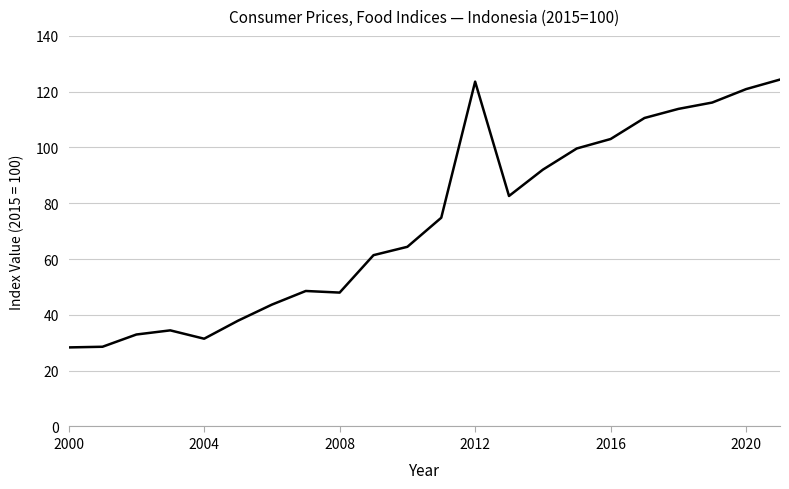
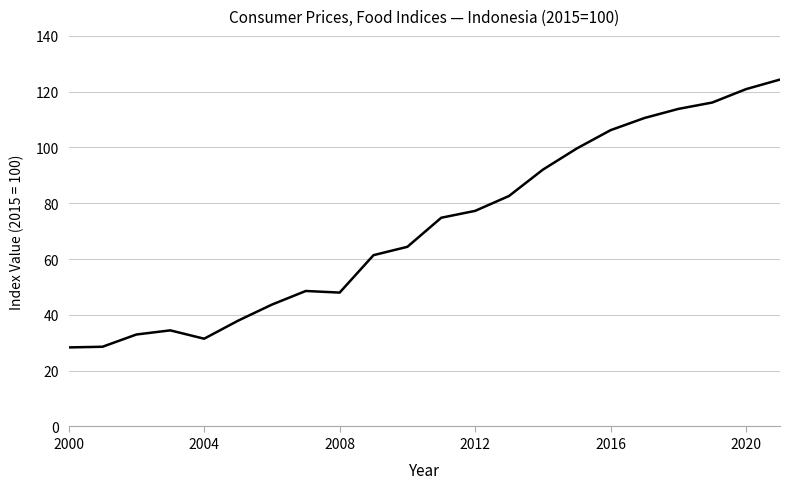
  {
    "2000": 28,
    "2004": 31,
    "2008": 48,
-   "2012": 124,
-   "2016": 103,
+   "2012": 77,
+   "2016": 106,
    "2020": 121
  }
